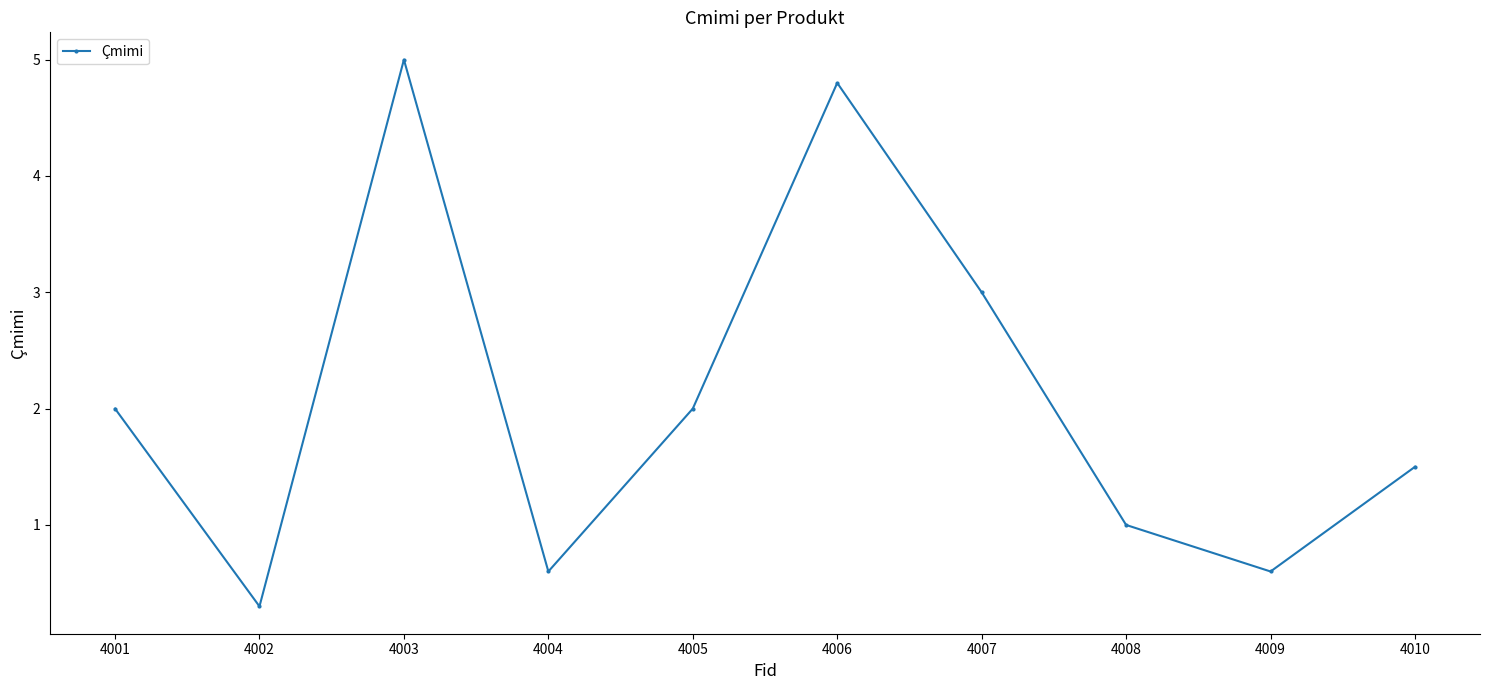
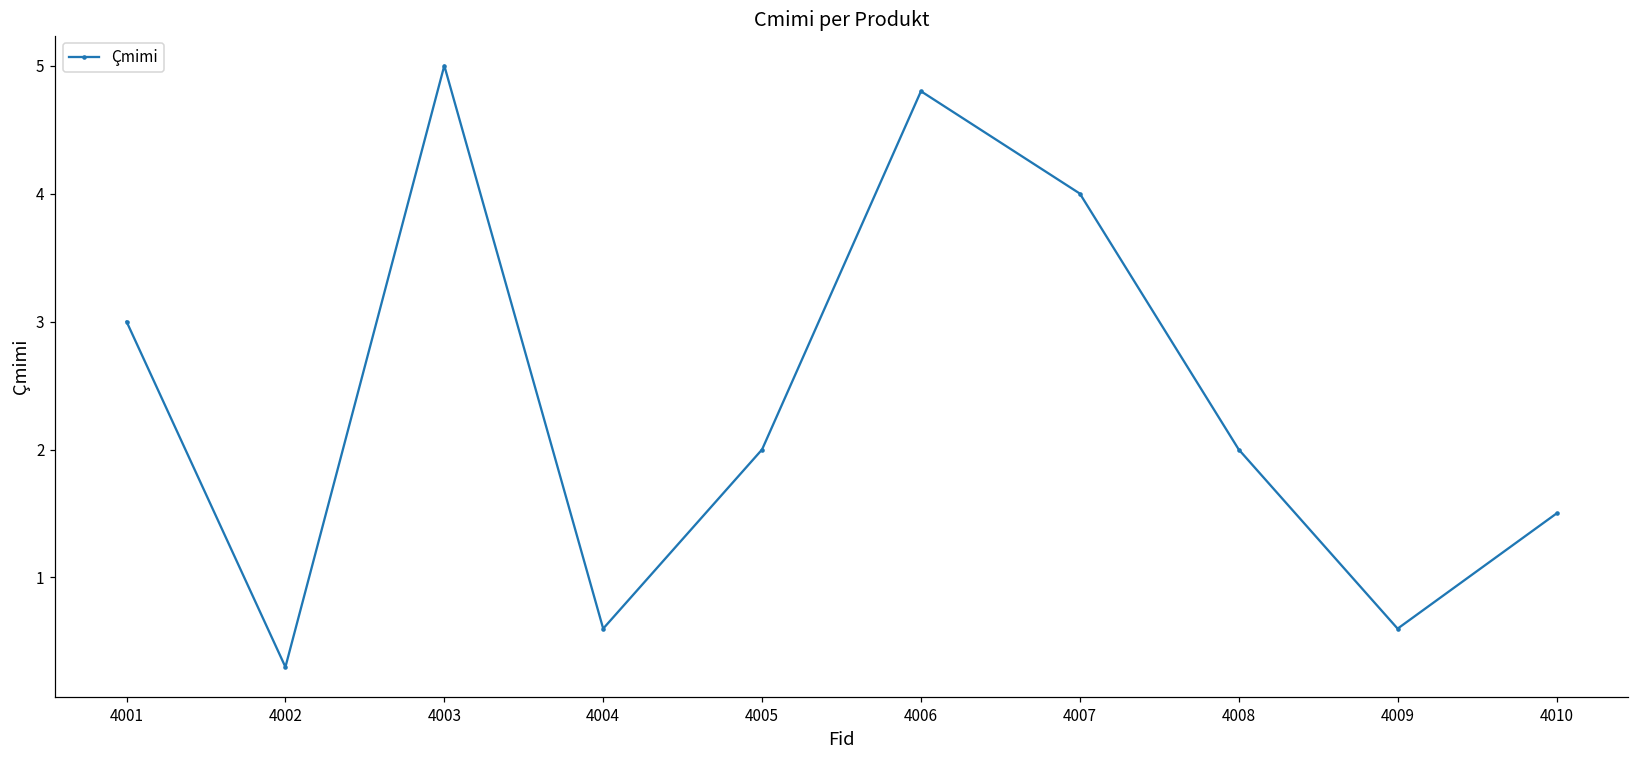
  {
-   "4001": 2,
+   "4001": 3,
    "4002": 0.30,
    "4003": 5,
    "4004": 0.60,
    "4005": 2,
    "4006": 4.80,
-   "4007": 3,
-   "4008": 1,
+   "4007": 4,
+   "4008": 2,
    "4009": 0.60,
    "4010": 1.50
  }
